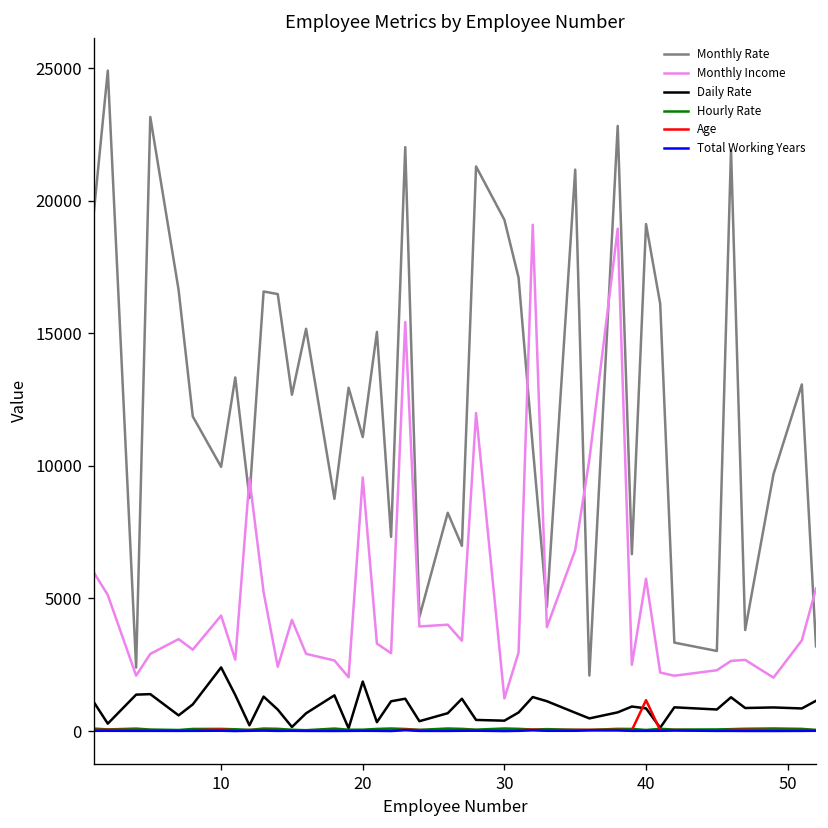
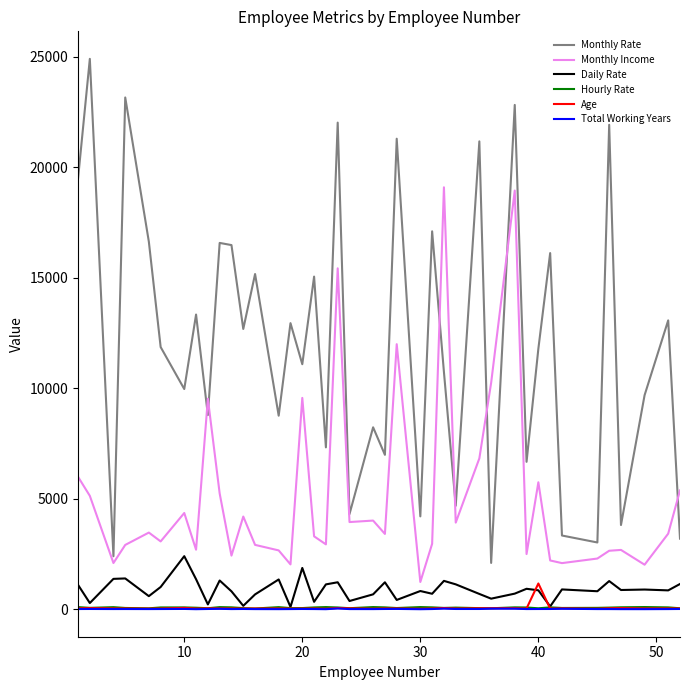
  {
    "Monthly Rate": {
      "10": 10000,
      "20": 11100,
-     "30": 19300,
-     "40": 19100
+     "30": 4200,
+     "40": 11800
    },
    "Monthly Income": {
      "10": 4400,
      "20": 9600,
      "30": 1200,
      "40": 5700
    },
    "Daily Rate": {
      "10": 2400,
      "20": 1900,
-     "30": 400,
+     "30": 800,
      "40": 900
    },
    "Age": {
      "40": 1200
    }
  }
